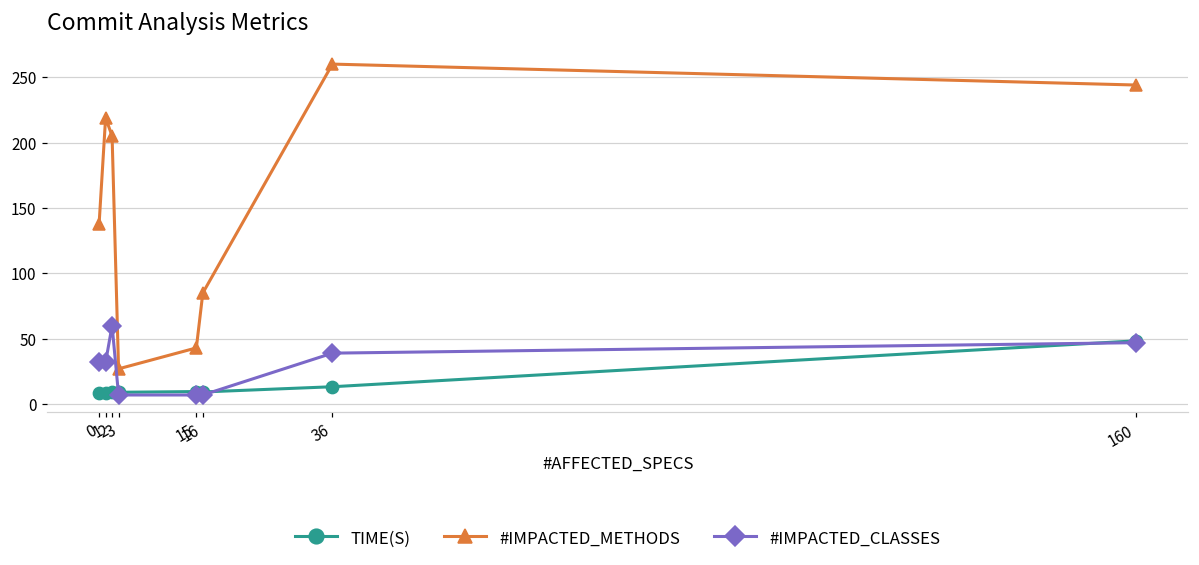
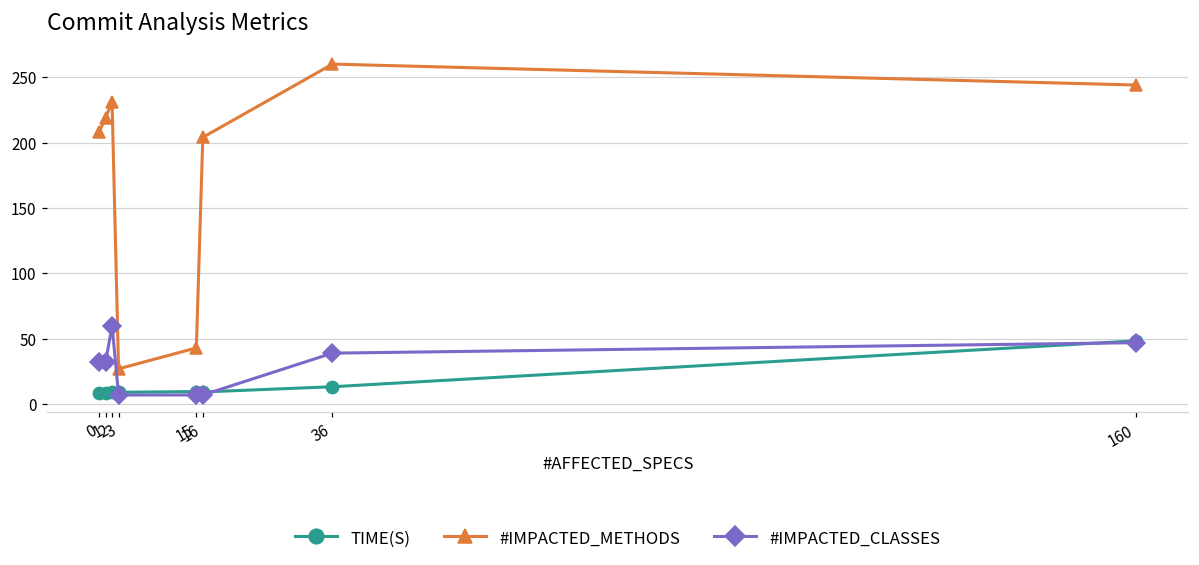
  {
    "TIME(S)": {
      "0": 8,
      "1": 9,
      "2": 9,
      "15": 10,
      "16": 9,
      "36": 13
    },
    "#IMPACTED_METHODS": {
-     "0": 138,
+     "0": 208,
      "1": 219,
-     "2": 205,
+     "2": 231,
      "3": 27,
      "15": 43,
-     "16": 85,
+     "16": 204,
      "36": 260,
      "160": 244
    },
    "#IMPACTED_CLASSES": {
      "0": 32,
      "1": 32,
      "2": 60,
      "15": 7,
      "16": 7,
      "36": 39
    }
  }
